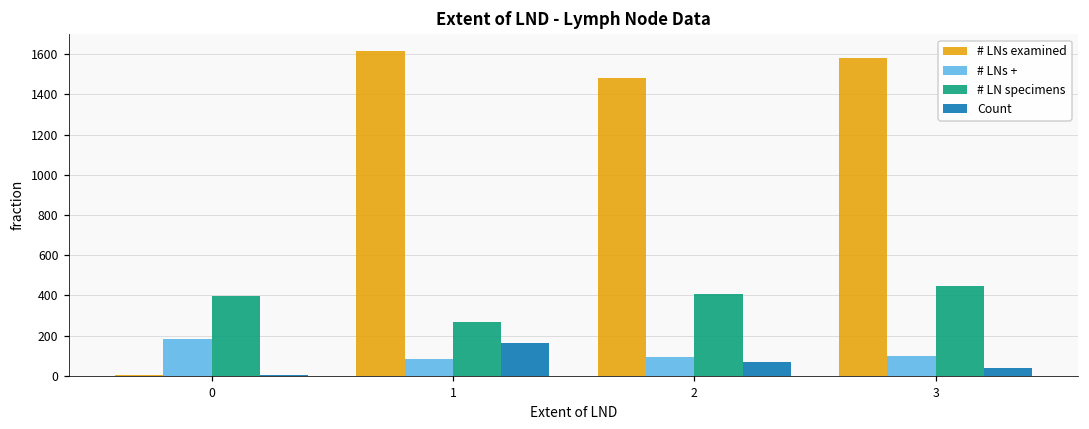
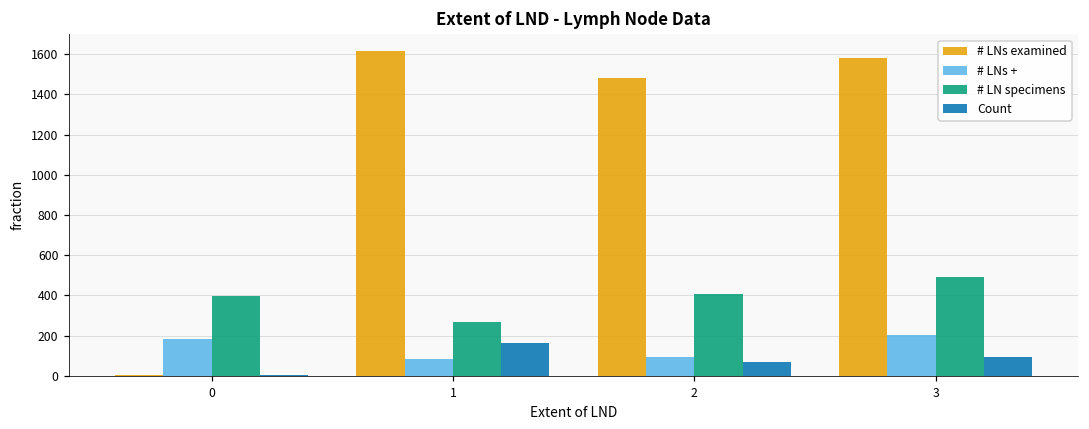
  {
    "# LNs examined": {
      "1": 1620,
      "2": 1480,
      "3": 1580
    },
    "# LNs +": {
      "0": 180,
      "1": 80,
      "2": 90,
-     "3": 100
+     "3": 200
    },
    "# LN specimens": {
      "0": 400,
      "1": 270,
      "2": 410,
-     "3": 450
+     "3": 490
    },
    "Count": {
      "1": 160,
      "2": 70,
-     "3": 40
+     "3": 100
    }
  }
